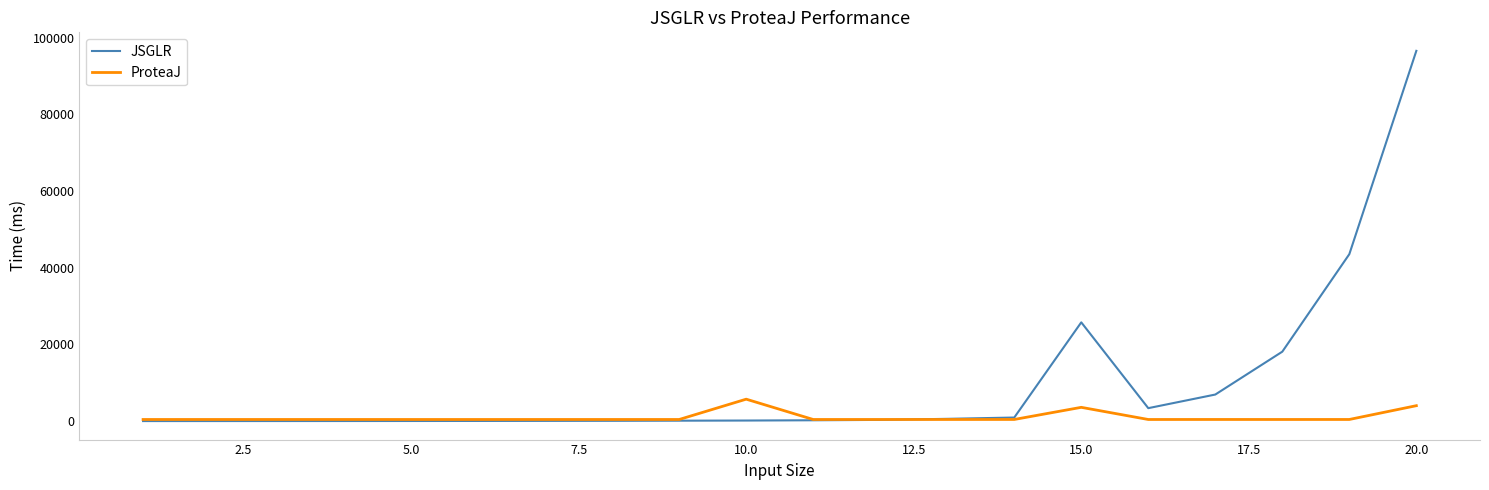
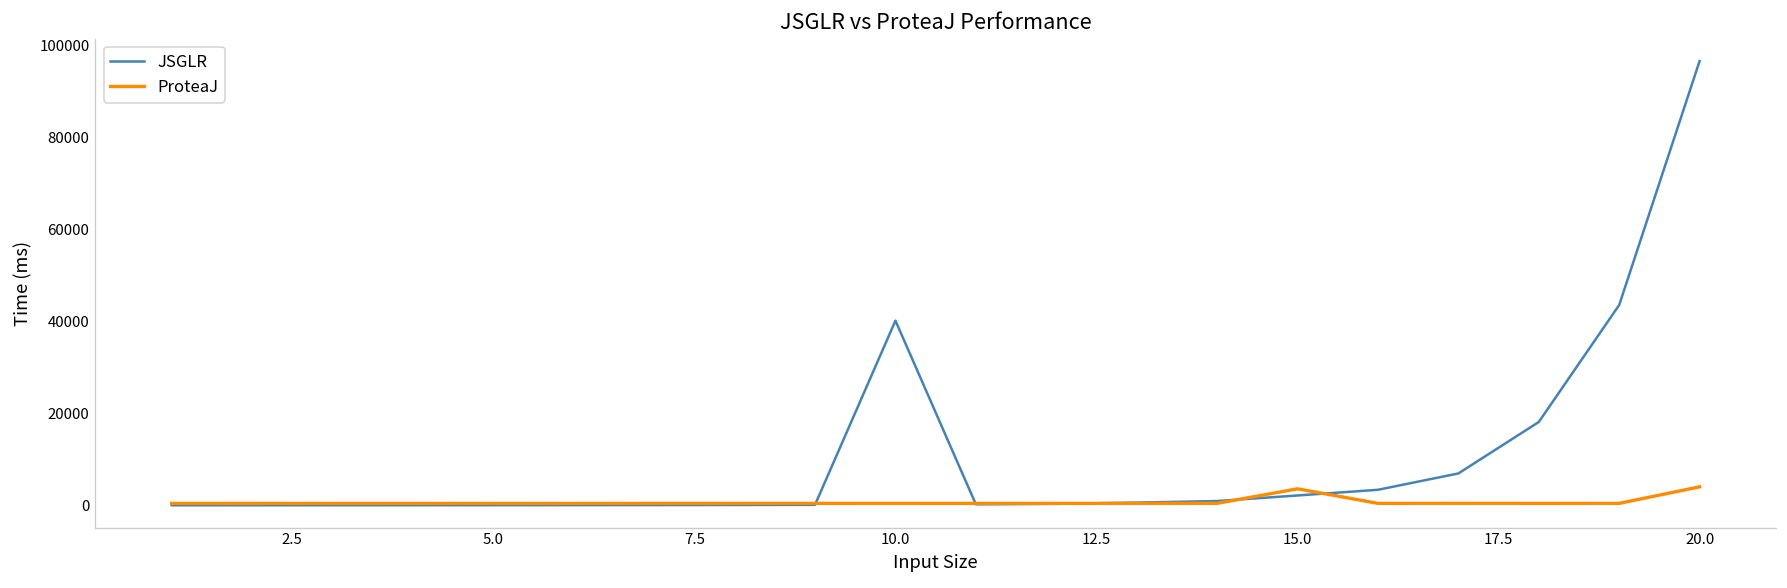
  {
    "JSGLR": {
-     "10.0": 0,
-     "15.0": 26000,
+     "10.0": 40000,
+     "15.0": 2000,
      "20.0": 97000
    },
    "ProteaJ": {
-     "10.0": 6000,
+     "10.0": 0,
      "15.0": 4000,
      "20.0": 4000
    }
  }
